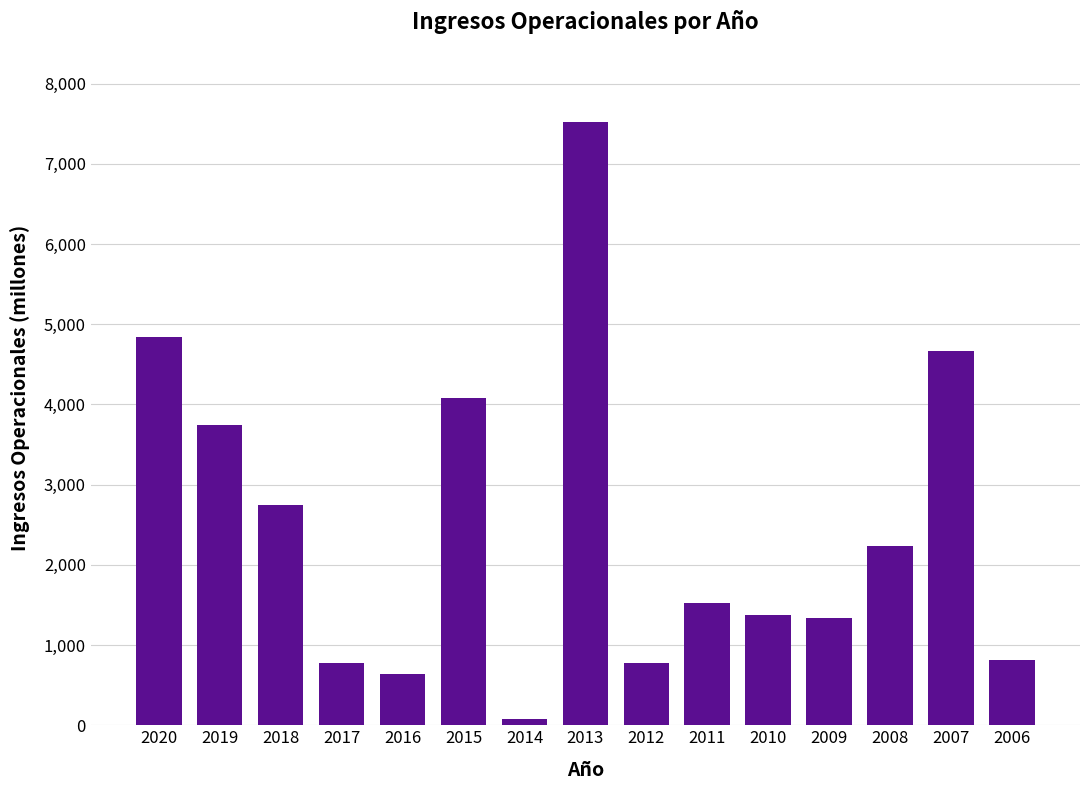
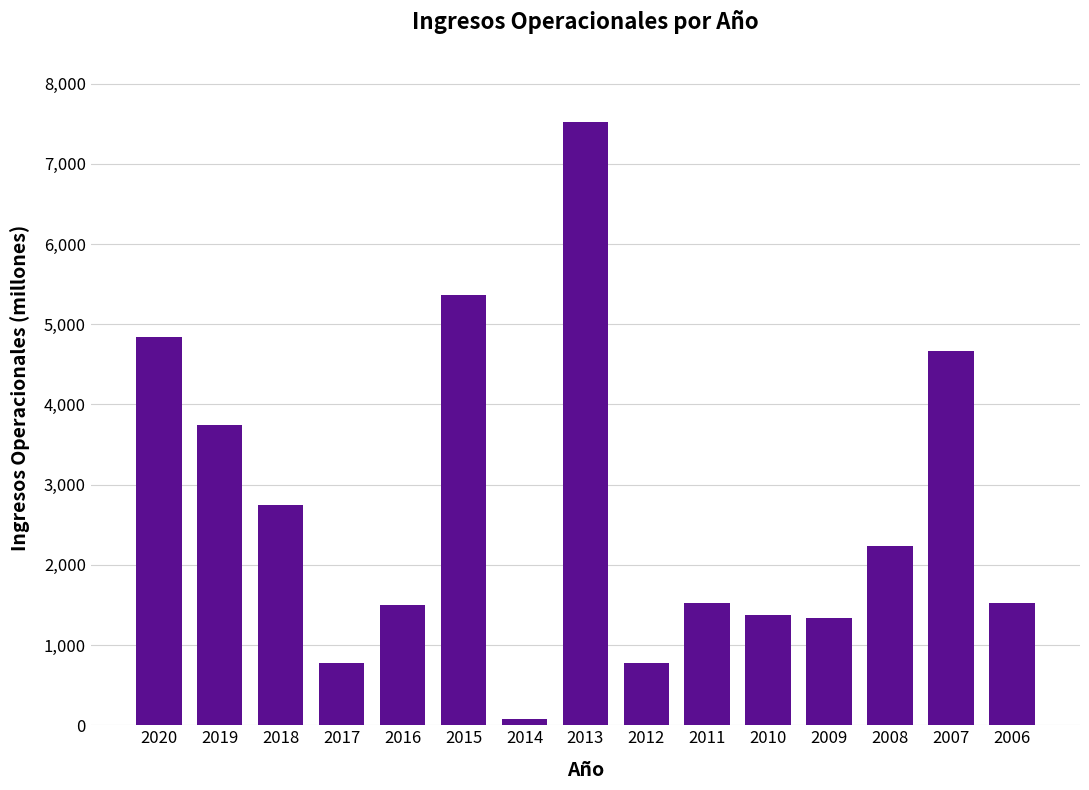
  {
    "2020": "4,800",
    "2019": "3,700",
    "2018": "2,700",
    "2017": "800",
-   "2016": "600",
-   "2015": "4,100",
+   "2016": "1,500",
+   "2015": "5,400",
    "2014": "100",
    "2013": "7,500",
    "2012": "800",
    "2011": "1,500",
    "2010": "1,400",
    "2009": "1,300",
    "2008": "2,200",
    "2007": "4,700",
-   "2006": "800"
+   "2006": "1,500"
  }
